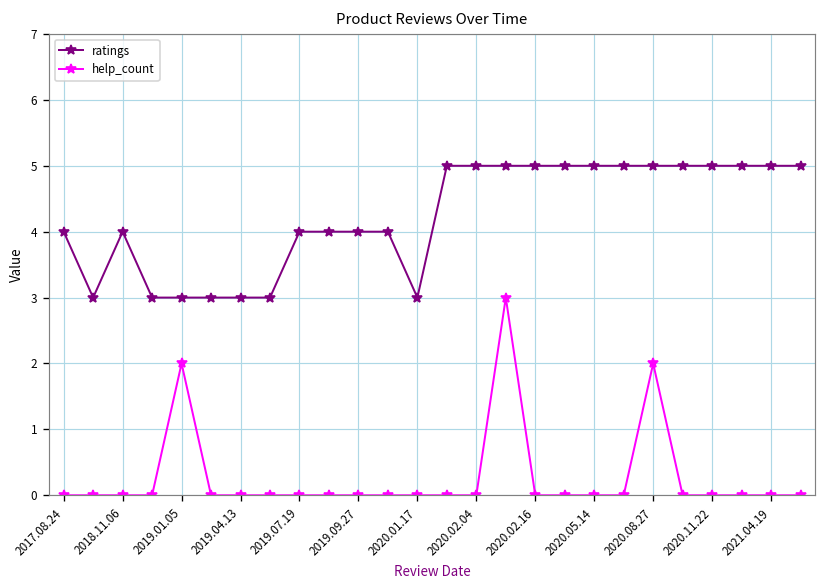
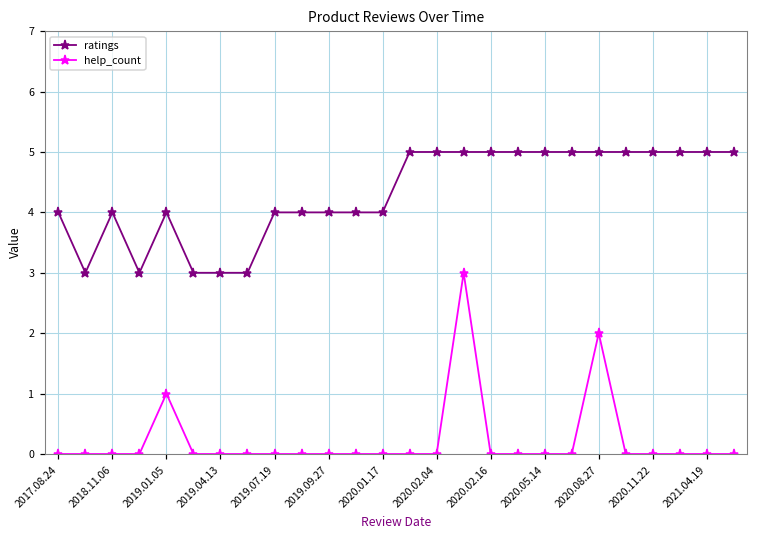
  {
    "ratings": {
      "2017.08.24": 4,
      "2018.11.06": 4,
-     "2019.01.05": 3,
+     "2019.01.05": 4,
      "2019.04.13": 3,
      "2019.07.19": 4,
      "2019.09.27": 4,
-     "2020.01.17": 3,
+     "2020.01.17": 4,
      "2020.02.04": 5,
      "2020.02.16": 5,
      "2020.05.14": 5,
      "2020.08.27": 5,
      "2020.11.22": 5,
      "2021.04.19": 5
    },
    "help_count": {
      "2017.08.24": 0,
      "2018.11.06": 0,
-     "2019.01.05": 2,
+     "2019.01.05": 1,
      "2019.04.13": 0,
      "2019.07.19": 0,
      "2019.09.27": 0,
      "2020.01.17": 0,
      "2020.02.04": 0,
      "2020.02.16": 0,
      "2020.05.14": 0,
      "2020.08.27": 2,
      "2020.11.22": 0,
      "2021.04.19": 0
    }
  }
